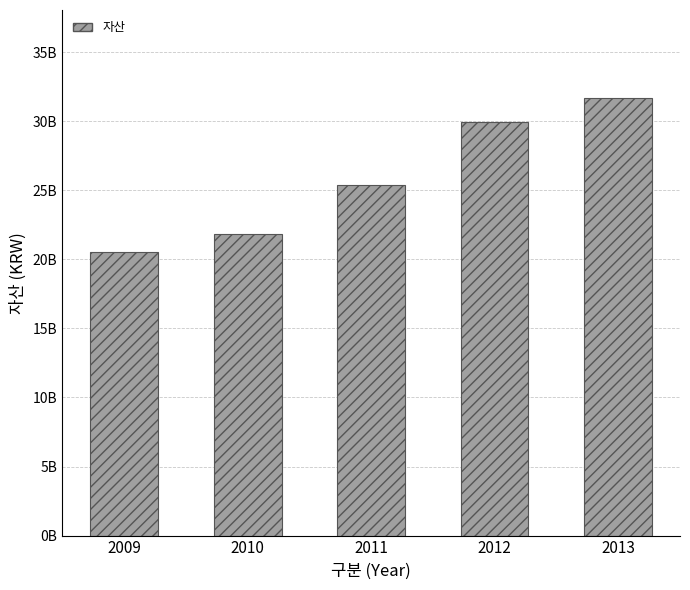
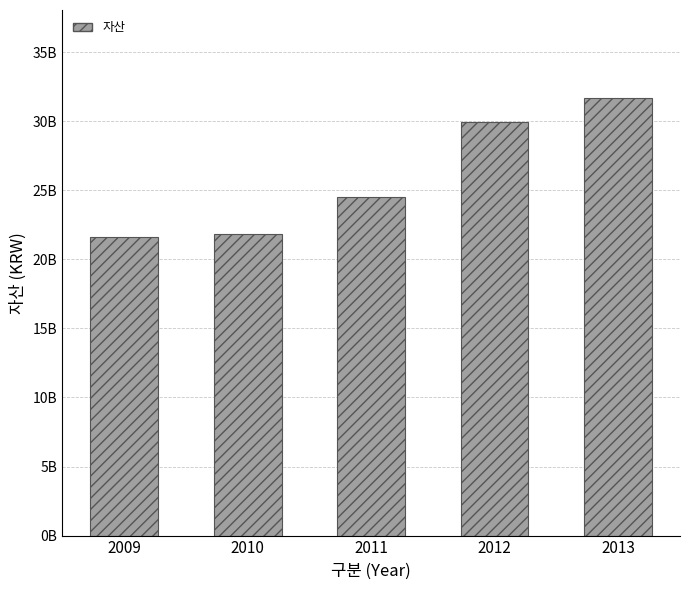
  {
-   "2009": 20500000000,
+   "2009": 21600000000,
    "2010": 21800000000,
-   "2011": 25400000000,
+   "2011": 24500000000,
    "2012": 30000000000,
    "2013": 31700000000
  }
